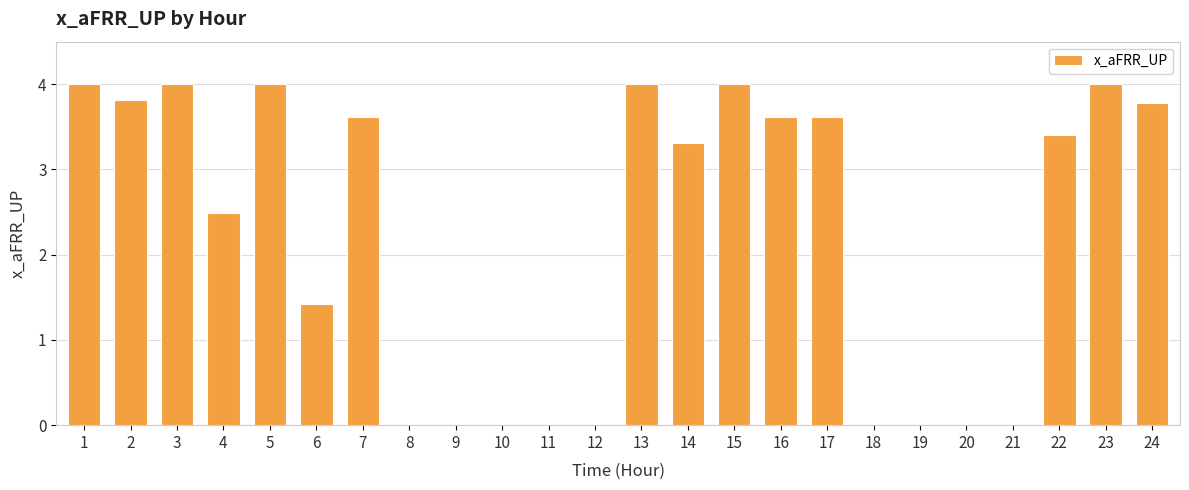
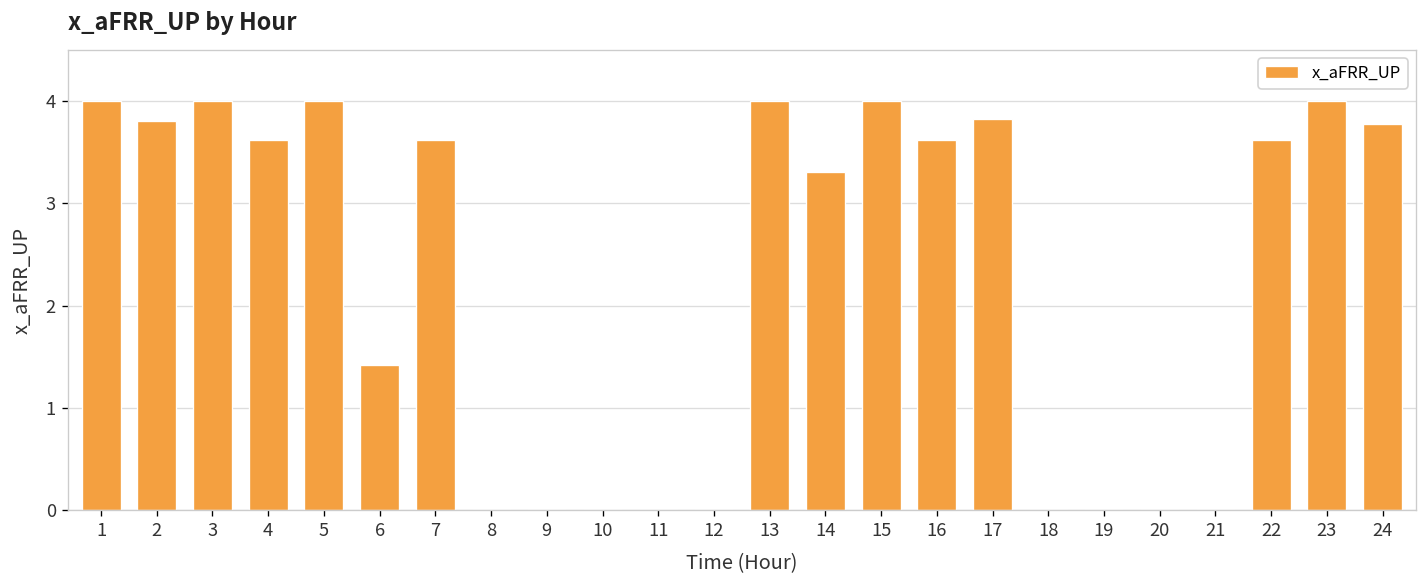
  {
    "1": 4.0,
    "2": 3.8,
    "3": 4.0,
-   "4": 2.5,
+   "4": 3.6,
    "5": 4.0,
    "6": 1.4,
    "7": 3.6,
    "8": 0.0,
    "9": 0.0,
    "10": 0.0,
    "11": 0.0,
    "12": 0.0,
    "13": 4.0,
    "14": 3.3,
    "15": 4.0,
    "16": 3.6,
-   "17": 3.6,
+   "17": 3.8,
    "18": 0.0,
    "19": 0.0,
    "20": 0.0,
    "21": 0.0,
-   "22": 3.4,
+   "22": 3.6,
    "23": 4.0,
    "24": 3.8
  }
